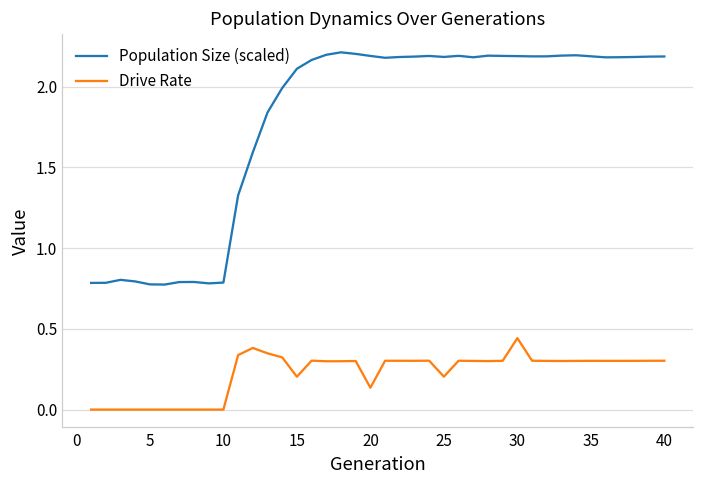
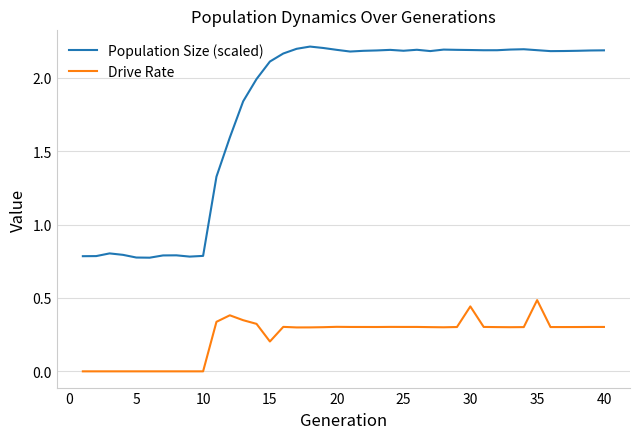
  {
    "Population Size (scaled)": {
      "5": 0.78,
      "10": 0.79,
      "15": 2.11,
      "20": 2.19,
      "25": 2.18,
      "30": 2.19,
      "35": 2.19,
      "40": 2.19
    },
    "Drive Rate": {
      "5": 0.00,
      "10": 0.00,
      "15": 0.20,
-     "20": 0.14,
-     "25": 0.20,
+     "20": 0.30,
+     "25": 0.30,
      "30": 0.44,
-     "35": 0.30,
+     "35": 0.49,
      "40": 0.30
    }
  }
